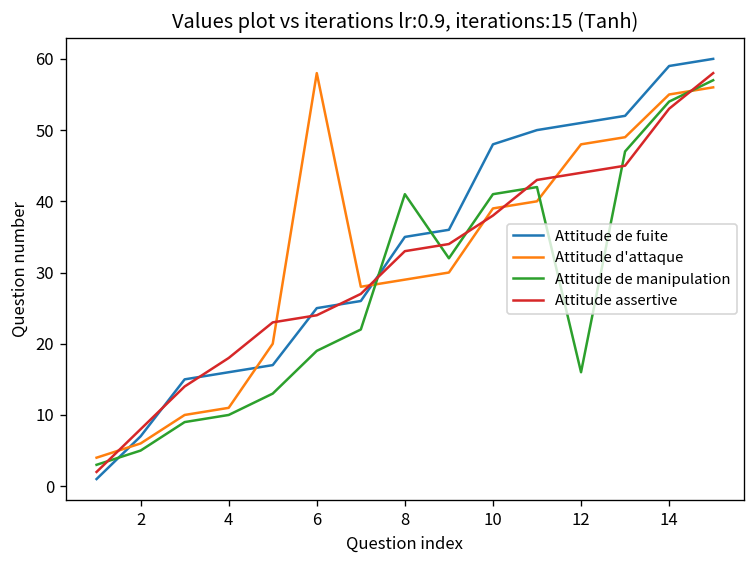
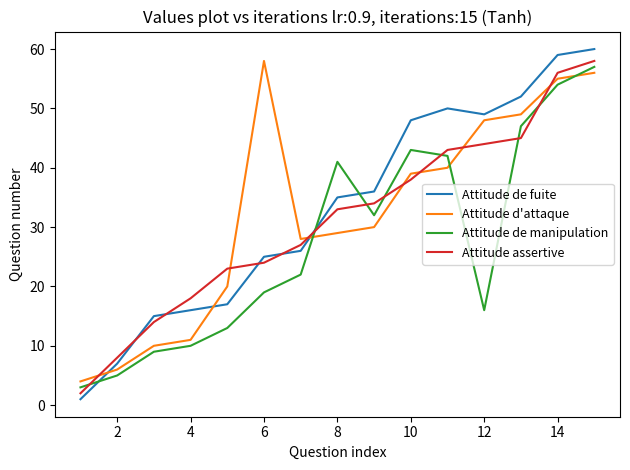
  {
    "Attitude de fuite": {
      "2": 7,
      "4": 16,
      "6": 25,
      "8": 35,
      "10": 48,
-     "12": 51,
+     "12": 49,
      "14": 59
    },
    "Attitude d'attaque": {
      "2": 6,
      "4": 11,
      "6": 58,
      "8": 29,
      "10": 39,
      "12": 48,
      "14": 55
    },
    "Attitude de manipulation": {
      "2": 5,
      "4": 10,
      "6": 19,
      "8": 41,
-     "10": 41,
+     "10": 43,
      "12": 16,
      "14": 54
    },
    "Attitude assertive": {
      "2": 8,
      "4": 18,
      "6": 24,
      "8": 33,
      "10": 38,
      "12": 44,
-     "14": 53
+     "14": 56
    }
  }
